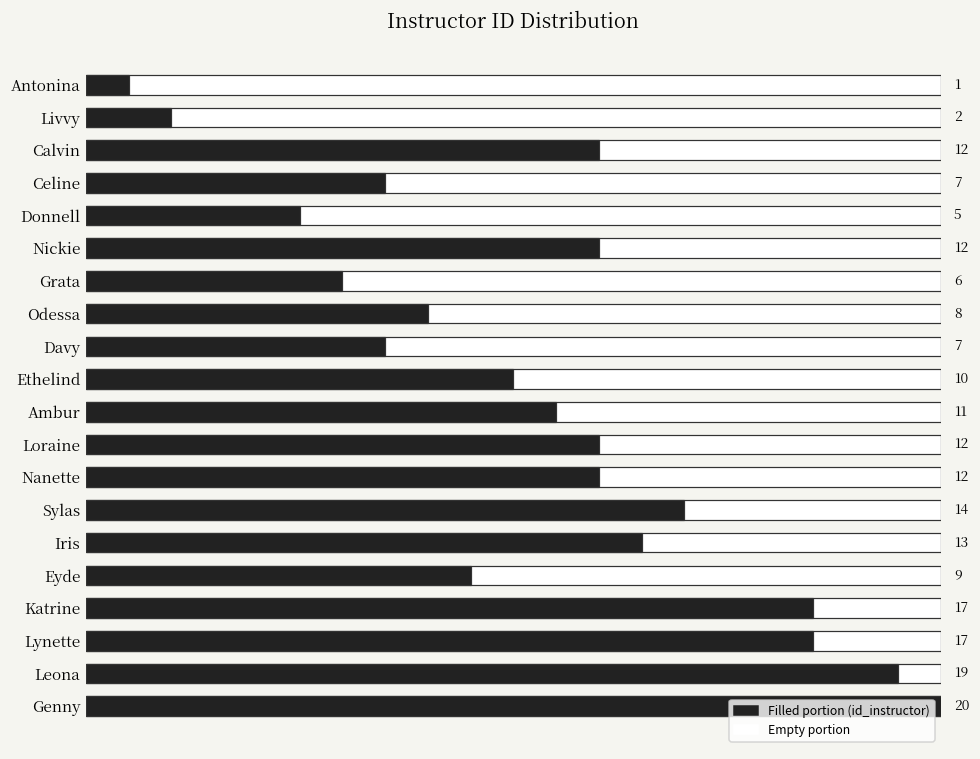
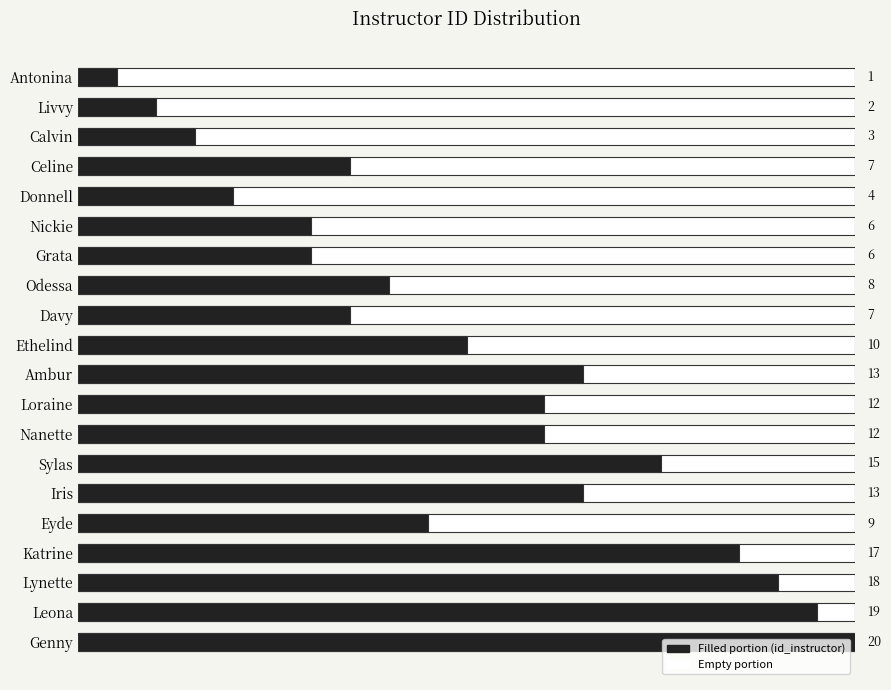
  {
    "Empty portion": {
      "Genny": 20
    },
    "Filled portion (id_instructor)": {
-     "Calvin": 12,
-     "Donnell": 5,
-     "Nickie": 12,
-     "Ambur": 11,
-     "Sylas": 14,
-     "Lynette": 17,
+     "Calvin": 3,
+     "Donnell": 4,
+     "Nickie": 6,
+     "Ambur": 13,
+     "Sylas": 15,
+     "Lynette": 18,
      "Genny": 20
    }
  }
